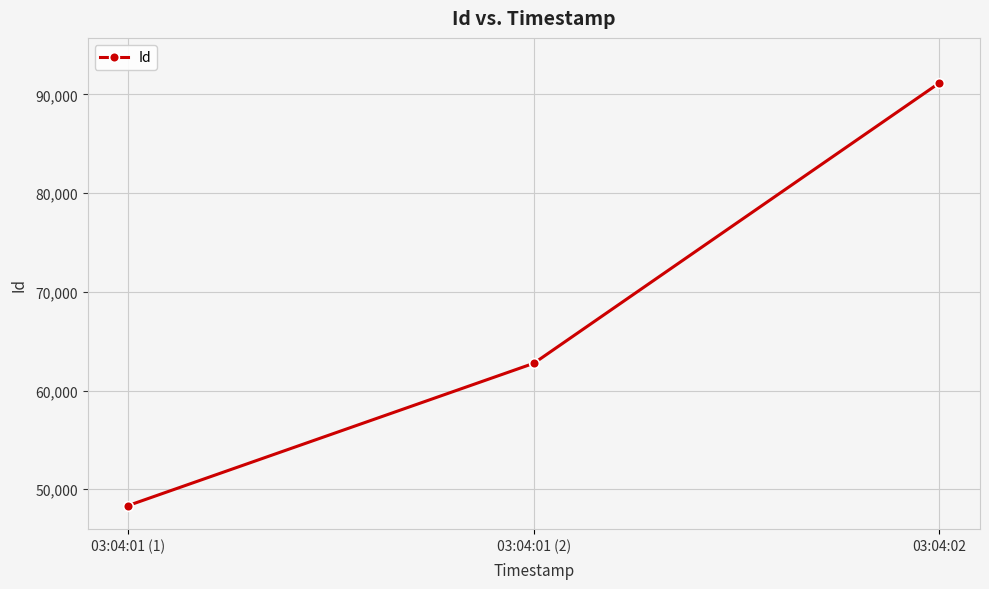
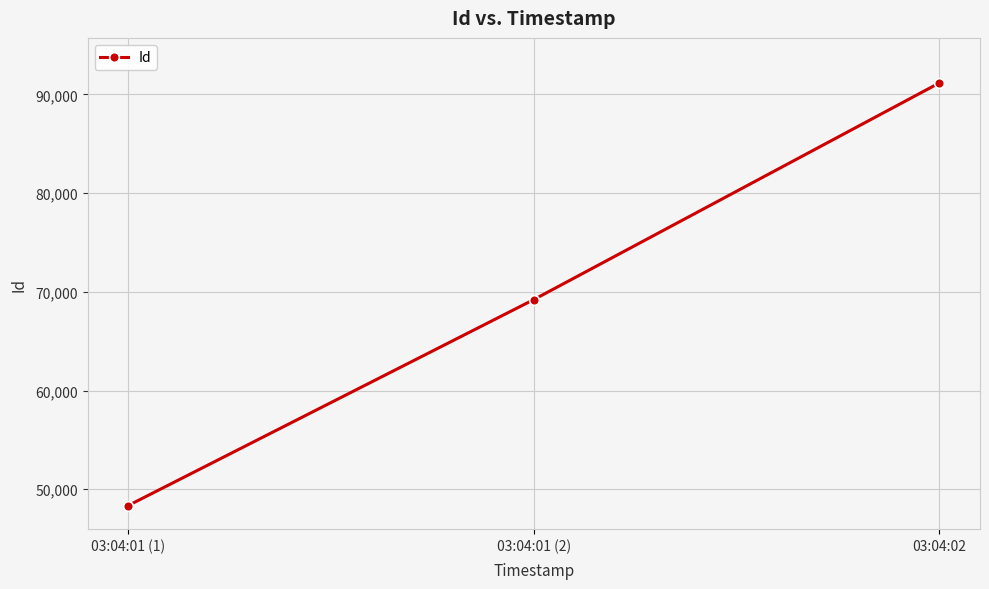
  {
    "03:04:01 (1)": "48,000",
-   "03:04:01 (2)": "63,000",
+   "03:04:01 (2)": "69,000",
    "03:04:02": "91,000"
  }
